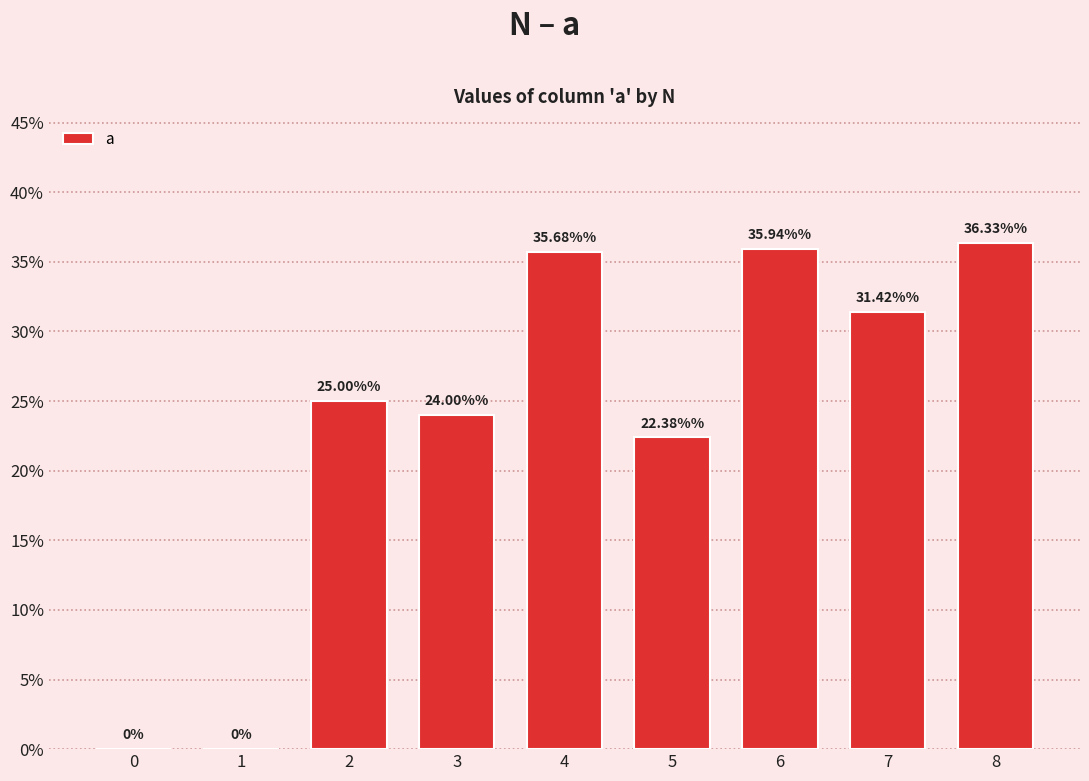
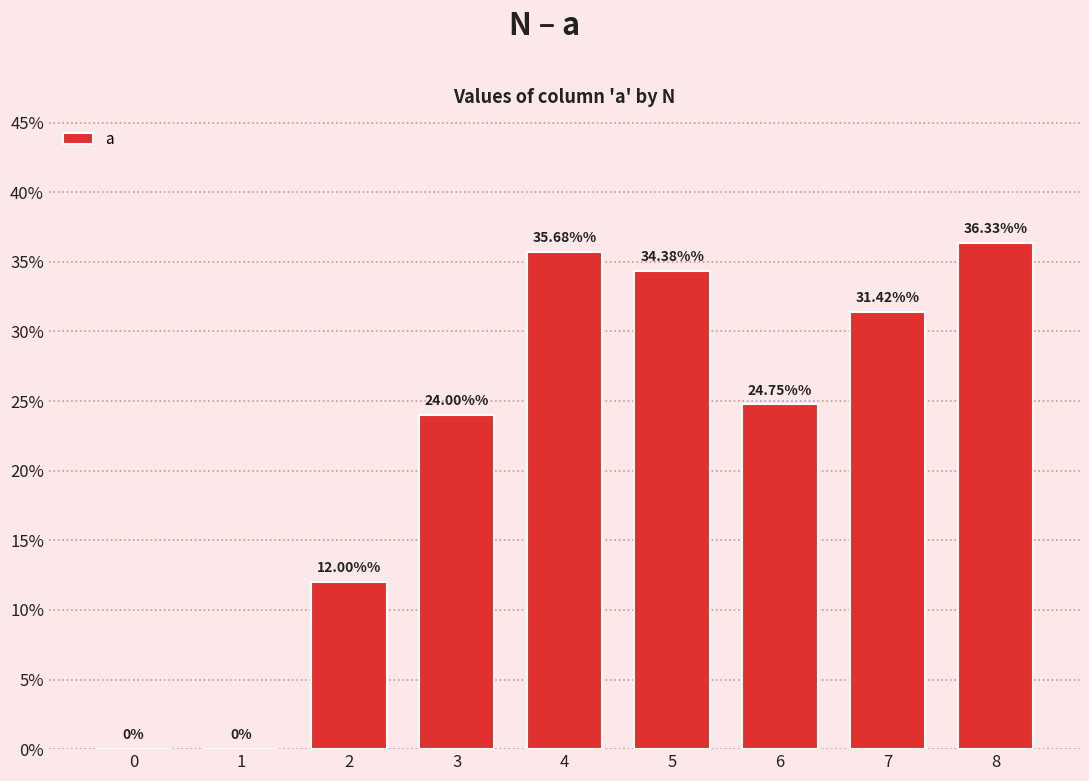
  {
    "0": "0%",
    "1": "0%",
-   "2": "25.00%%",
+   "2": "12.00%%",
    "3": "24.00%%",
    "4": "35.68%%",
-   "5": "22.38%%",
-   "6": "35.94%%",
+   "5": "34.38%%",
+   "6": "24.75%%",
    "7": "31.42%%",
    "8": "36.33%%"
  }
